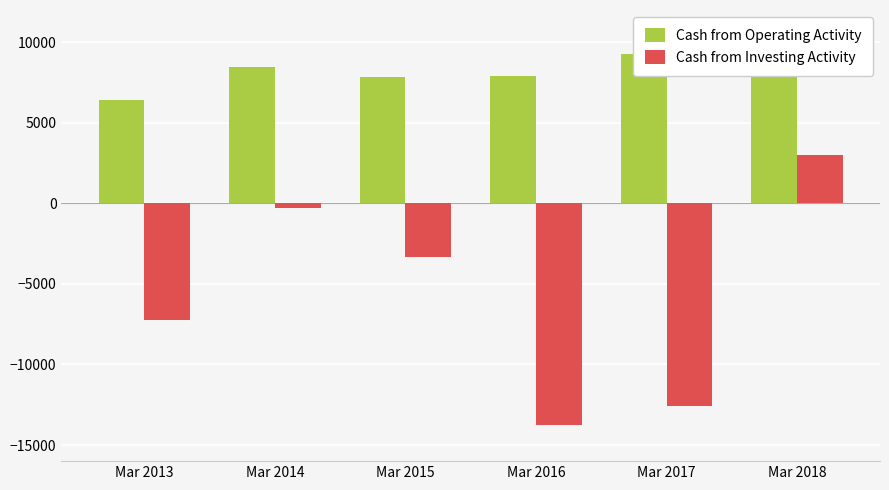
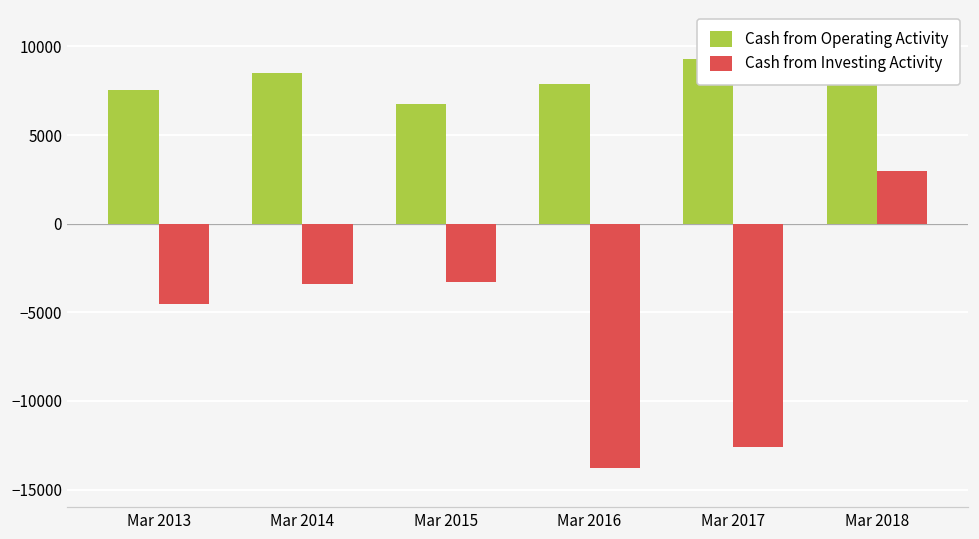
  {
    "Cash from Operating Activity": {
-     "Mar 2013": 6400,
+     "Mar 2013": 7600,
      "Mar 2014": 8500,
-     "Mar 2015": 7800,
+     "Mar 2015": 6700,
      "Mar 2016": 7900
    },
    "Cash from Investing Activity": {
-     "Mar 2013": -7300,
-     "Mar 2014": -300,
+     "Mar 2013": -4500,
+     "Mar 2014": -3400,
      "Mar 2015": -3300,
      "Mar 2016": -13800,
      "Mar 2017": -12600,
      "Mar 2018": 3000
    }
  }
